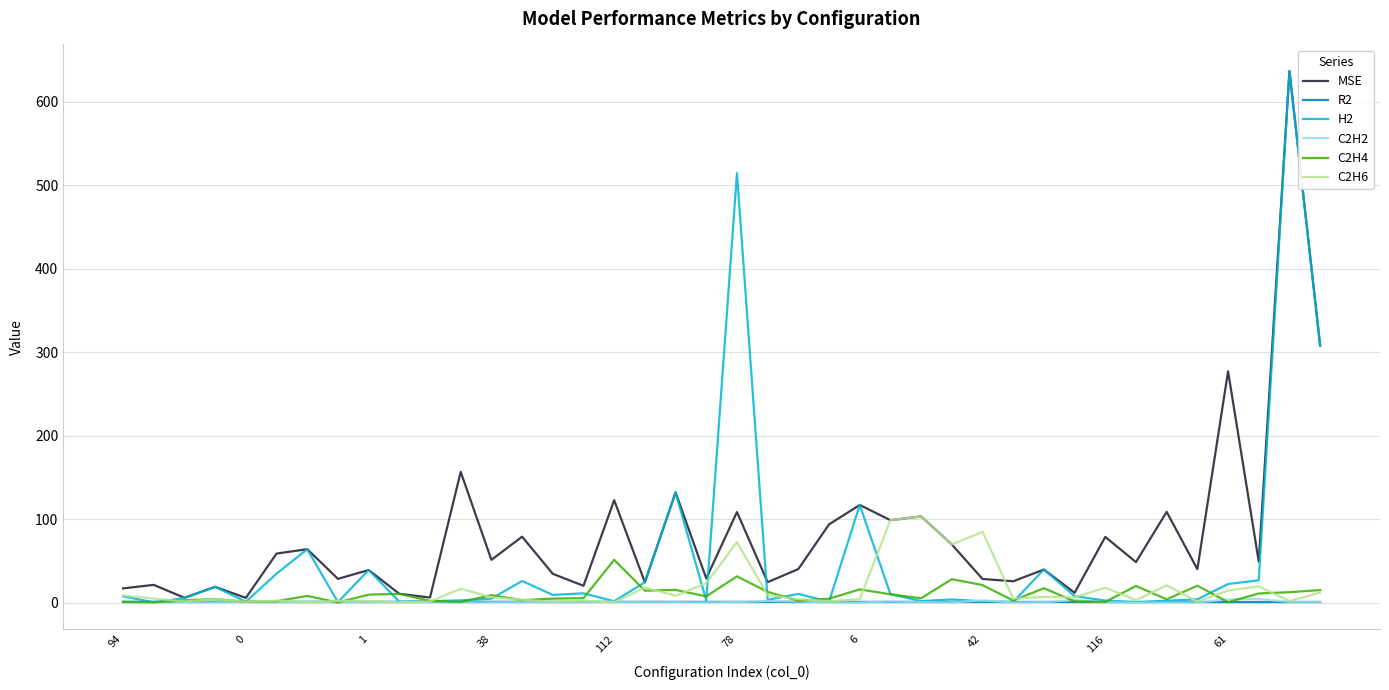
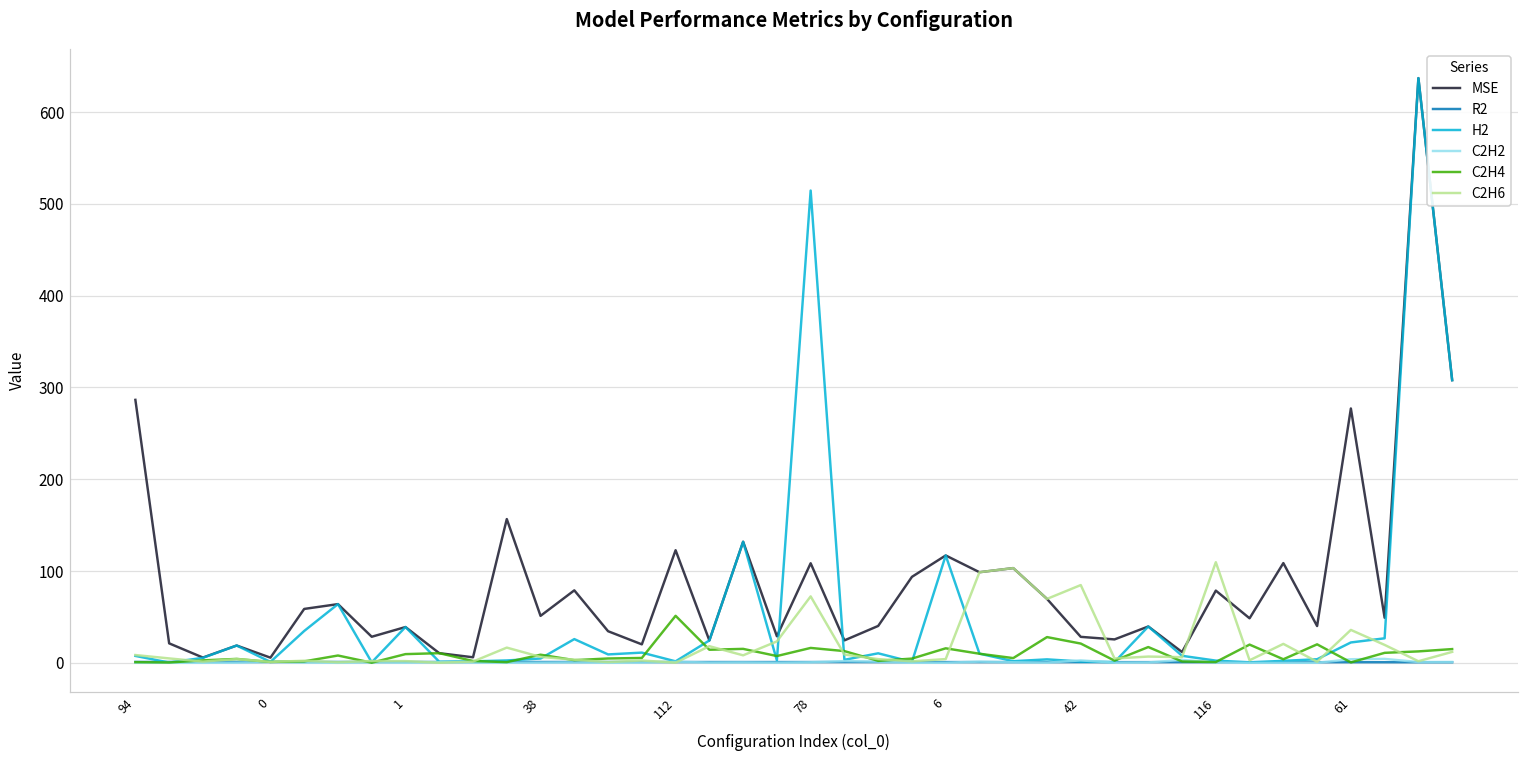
  {
    "MSE": {
-     "94": 20,
+     "94": 290,
      "0": 10,
      "112": 120,
      "78": 110,
      "42": 30,
      "116": 80,
      "61": 280
    },
    "H2": {
      "78": 510,
      "61": 20
    },
    "C2H2": {
      "61": 0
    },
    "C2H4": {
      "112": 50,
-     "78": 30,
+     "78": 20,
      "42": 20
    },
    "C2H6": {
      "78": 70,
      "42": 80,
-     "116": 20,
-     "61": 10
+     "116": 110,
+     "61": 40
    }
  }
